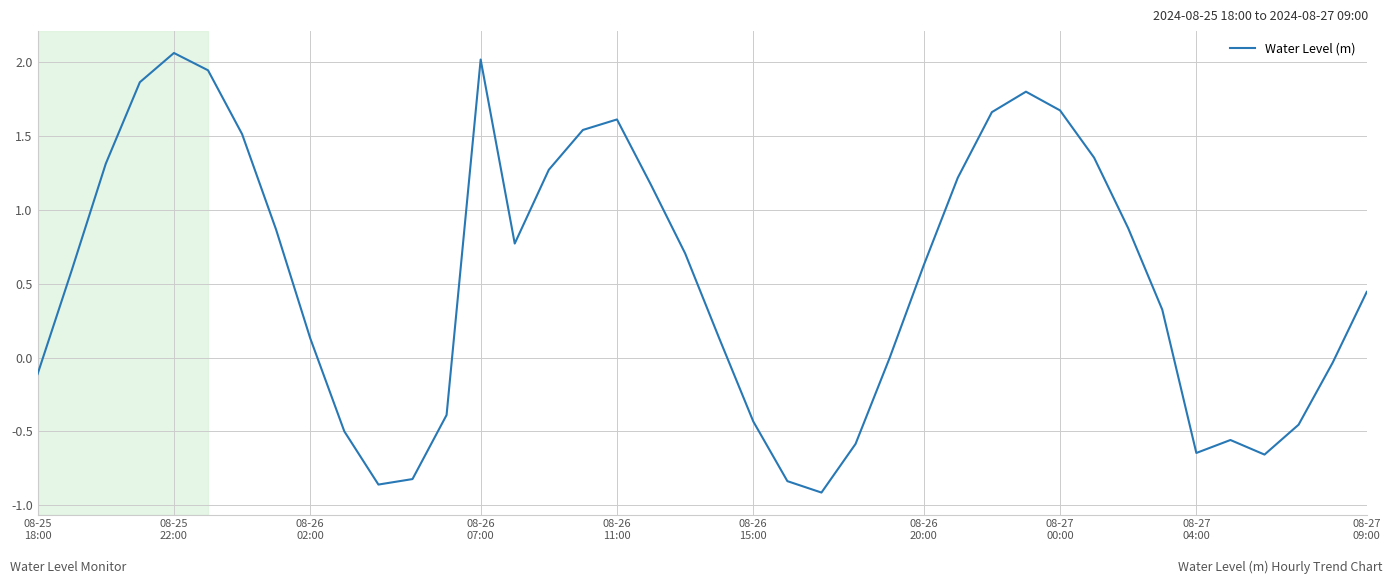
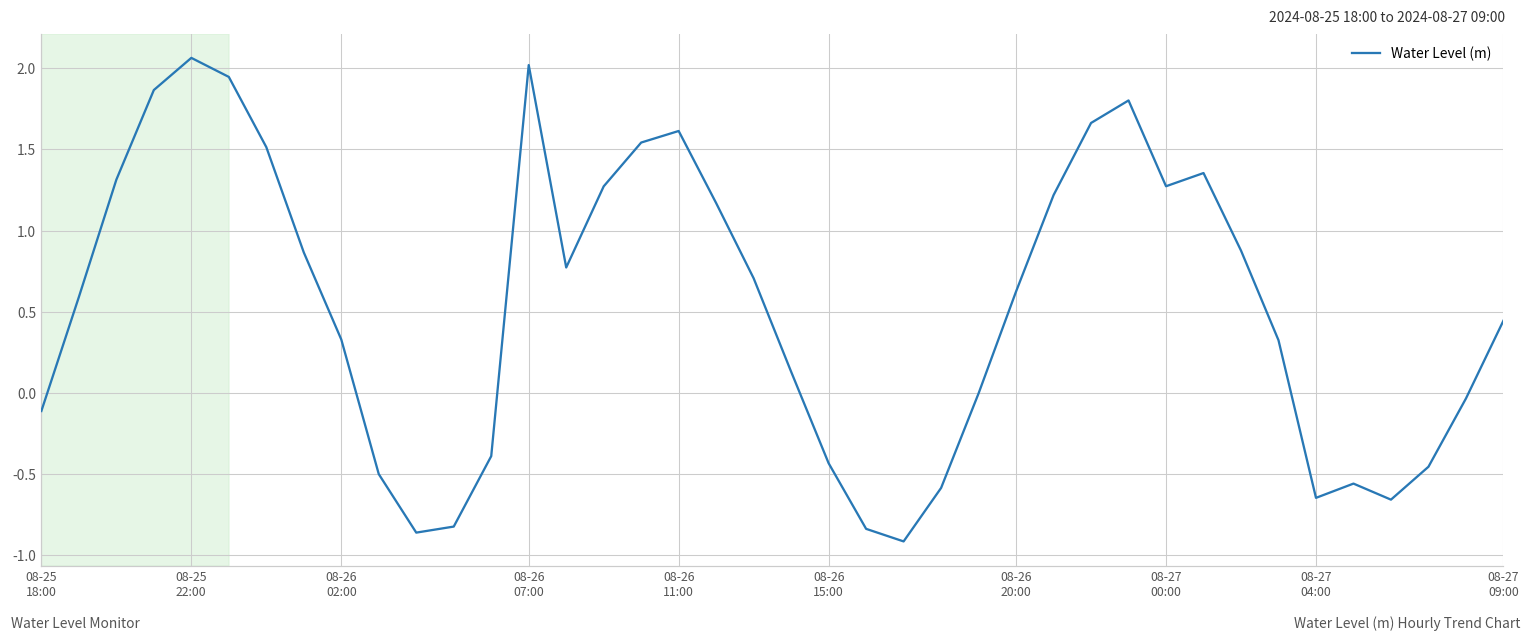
  {
    "08-25 18:00": -0.11,
    "08-25 22:00": 2.06,
-   "08-26 02:00": 0.13,
+   "08-26 02:00": 0.33,
    "08-26 07:00": 2.02,
    "08-26 11:00": 1.61,
    "08-26 15:00": -0.43,
    "08-26 20:00": 0.63,
-   "08-27 00:00": 1.67,
+   "08-27 00:00": 1.27,
    "08-27 04:00": -0.65,
    "08-27 09:00": 0.45
  }
